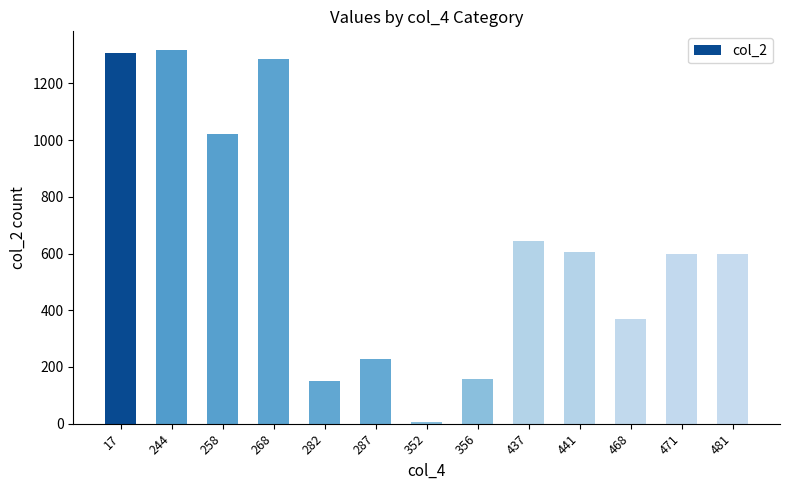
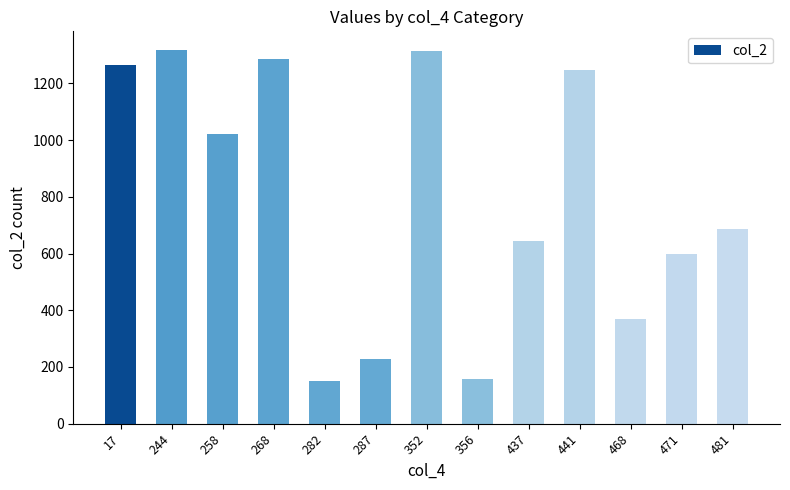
  {
-   "17": 1310,
+   "17": 1260,
    "244": 1320,
    "258": 1020,
    "268": 1290,
    "282": 150,
    "287": 230,
-   "352": 10,
+   "352": 1310,
    "356": 160,
    "437": 650,
-   "441": 610,
+   "441": 1250,
    "468": 370,
    "471": 600,
-   "481": 600
+   "481": 690
  }
